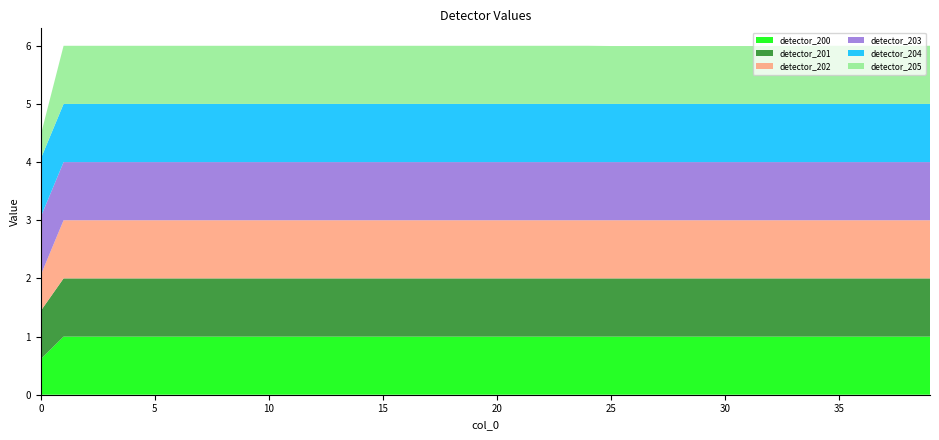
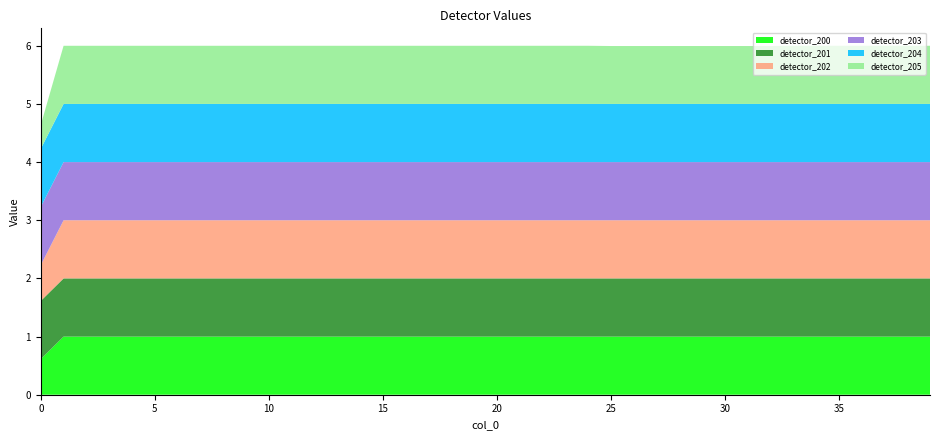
  {
    "detector_200": {
      "0": 0.6,
      "5": 1.0,
      "10": 1.0,
      "15": 1.0,
      "20": 1.0,
      "25": 1.0,
      "30": 1.0,
      "35": 1.0
    },
    "detector_201": {
-     "0": 0.8,
+     "0": 1.0,
      "5": 1.0,
      "10": 1.0,
      "15": 1.0,
      "20": 1.0,
      "25": 1.0,
      "30": 1.0,
      "35": 1.0
    },
    "detector_202": {
      "0": 0.6,
      "5": 1.0,
      "10": 1.0,
      "15": 1.0,
      "20": 1.0,
      "25": 1.0,
      "30": 1.0,
      "35": 1.0
    },
    "detector_203": {
      "0": 1.0,
      "5": 1.0,
      "10": 1.0,
      "15": 1.0,
      "20": 1.0,
      "25": 1.0,
      "30": 1.0,
      "35": 1.0
    },
    "detector_204": {
      "0": 1.0,
      "5": 1.0,
      "10": 1.0,
      "15": 1.0,
      "20": 1.0,
      "25": 1.0,
      "30": 1.0,
      "35": 1.0
    },
    "detector_205": {
      "0": 0.4,
      "5": 1.0,
      "10": 1.0,
      "15": 1.0,
      "20": 1.0,
      "25": 1.0,
      "30": 1.0
    }
  }
